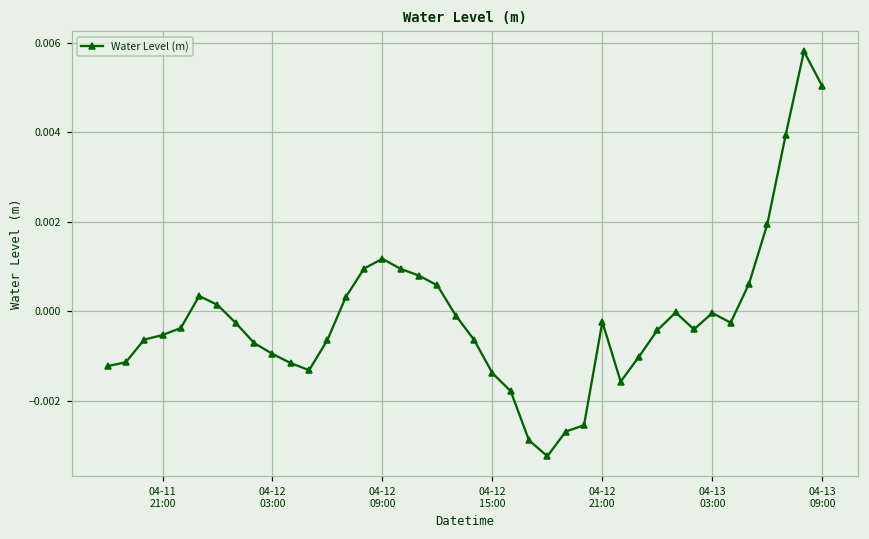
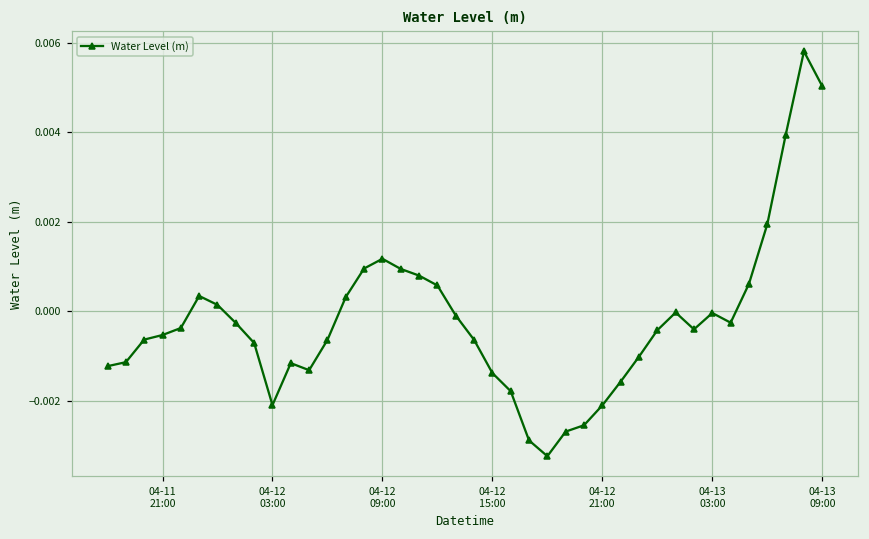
  {
    "04-11 21:00": -0.0005,
-   "04-12 03:00": -0.0010,
+   "04-12 03:00": -0.0021,
    "04-12 09:00": 0.0012,
    "04-12 15:00": -0.0014,
-   "04-12 21:00": -0.0002,
+   "04-12 21:00": -0.0021,
    "04-13 03:00": 0.0000,
    "04-13 09:00": 0.0050
  }
